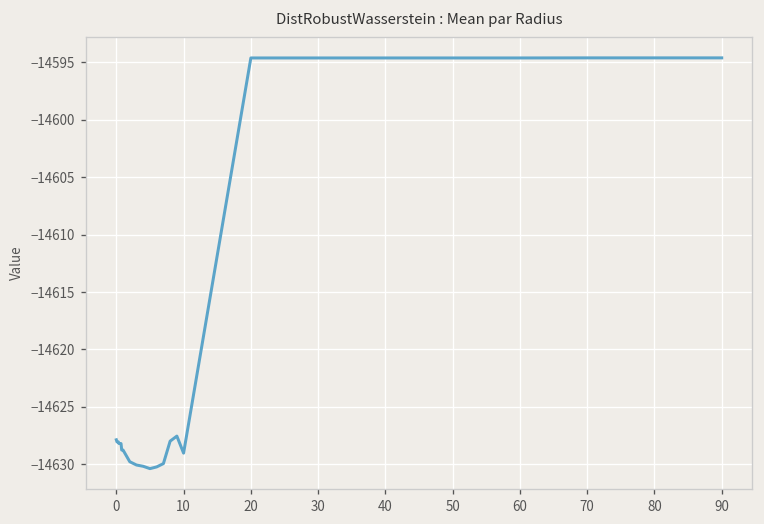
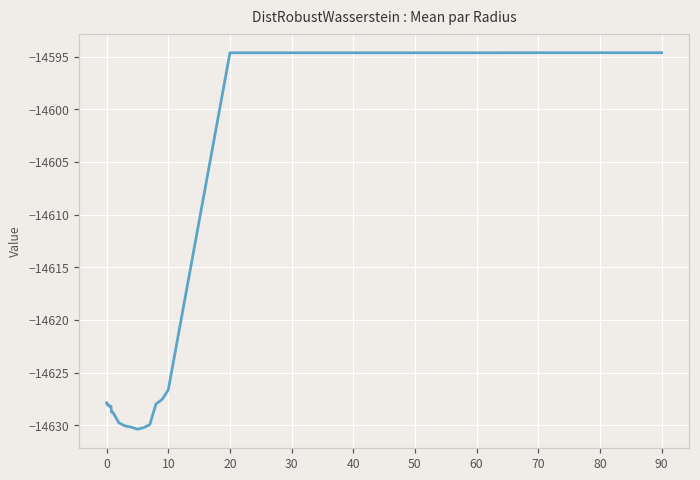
  {
    "0": -14628,
-   "10": -14629,
+   "10": -14627,
    "20": -14595,
    "30": -14595,
    "40": -14595,
    "50": -14595,
    "60": -14595,
    "70": -14595,
    "80": -14595,
    "90": -14595
  }
